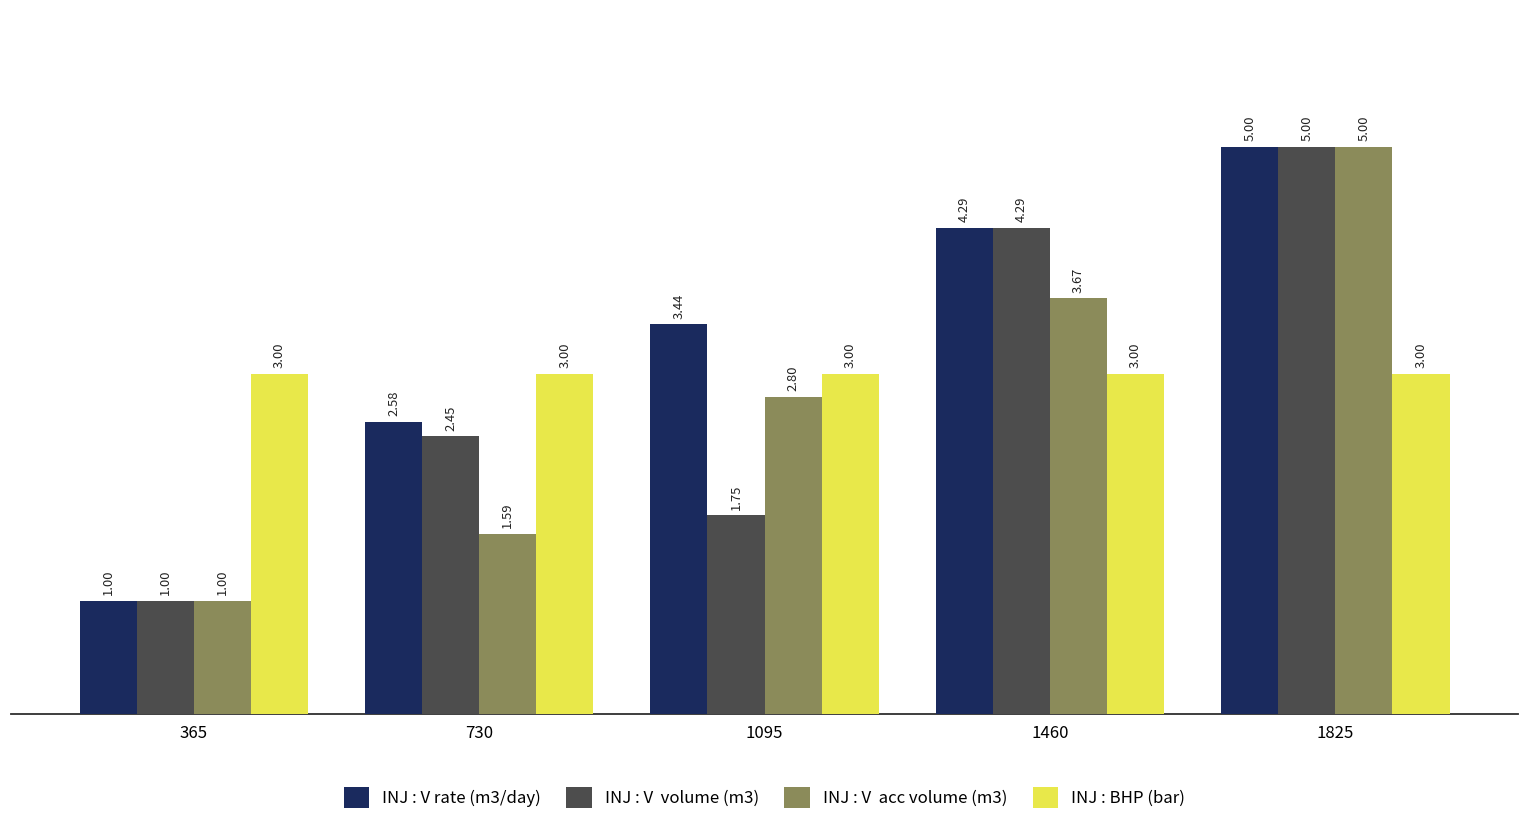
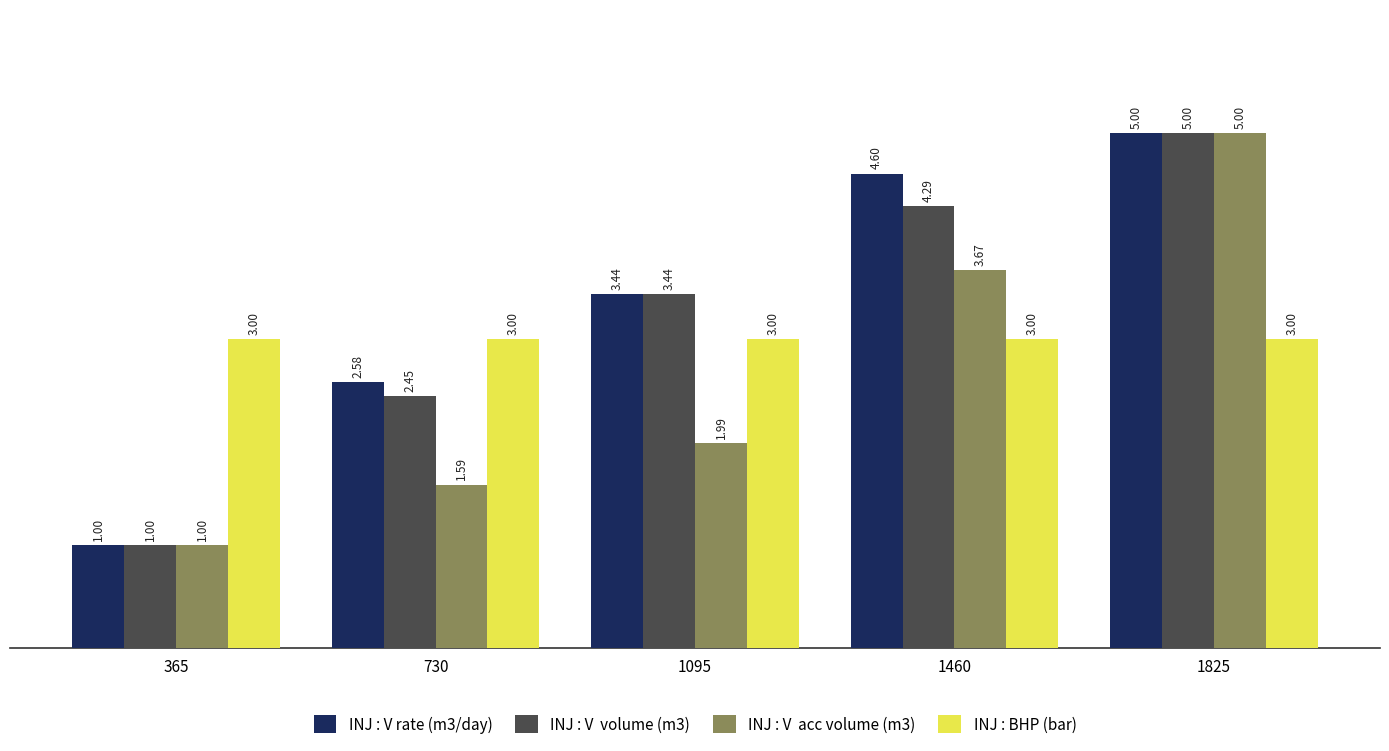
  {
    "INJ : V rate (m3/day)": {
      "365": 1.00,
      "730": 2.58,
      "1095": 3.44,
-     "1460": 4.29,
+     "1460": 4.60,
      "1825": 5.00
    },
    "INJ : V volume (m3)": {
      "365": 1.00,
      "730": 2.45,
-     "1095": 1.75,
+     "1095": 3.44,
      "1460": 4.29,
      "1825": 5.00
    },
    "INJ : V acc volume (m3)": {
      "365": 1.00,
      "730": 1.59,
-     "1095": 2.80,
+     "1095": 1.99,
      "1460": 3.67,
      "1825": 5.00
    },
    "INJ : BHP (bar)": {
      "365": 3.00,
      "730": 3.00,
      "1095": 3.00,
      "1460": 3.00,
      "1825": 3.00
    }
  }
